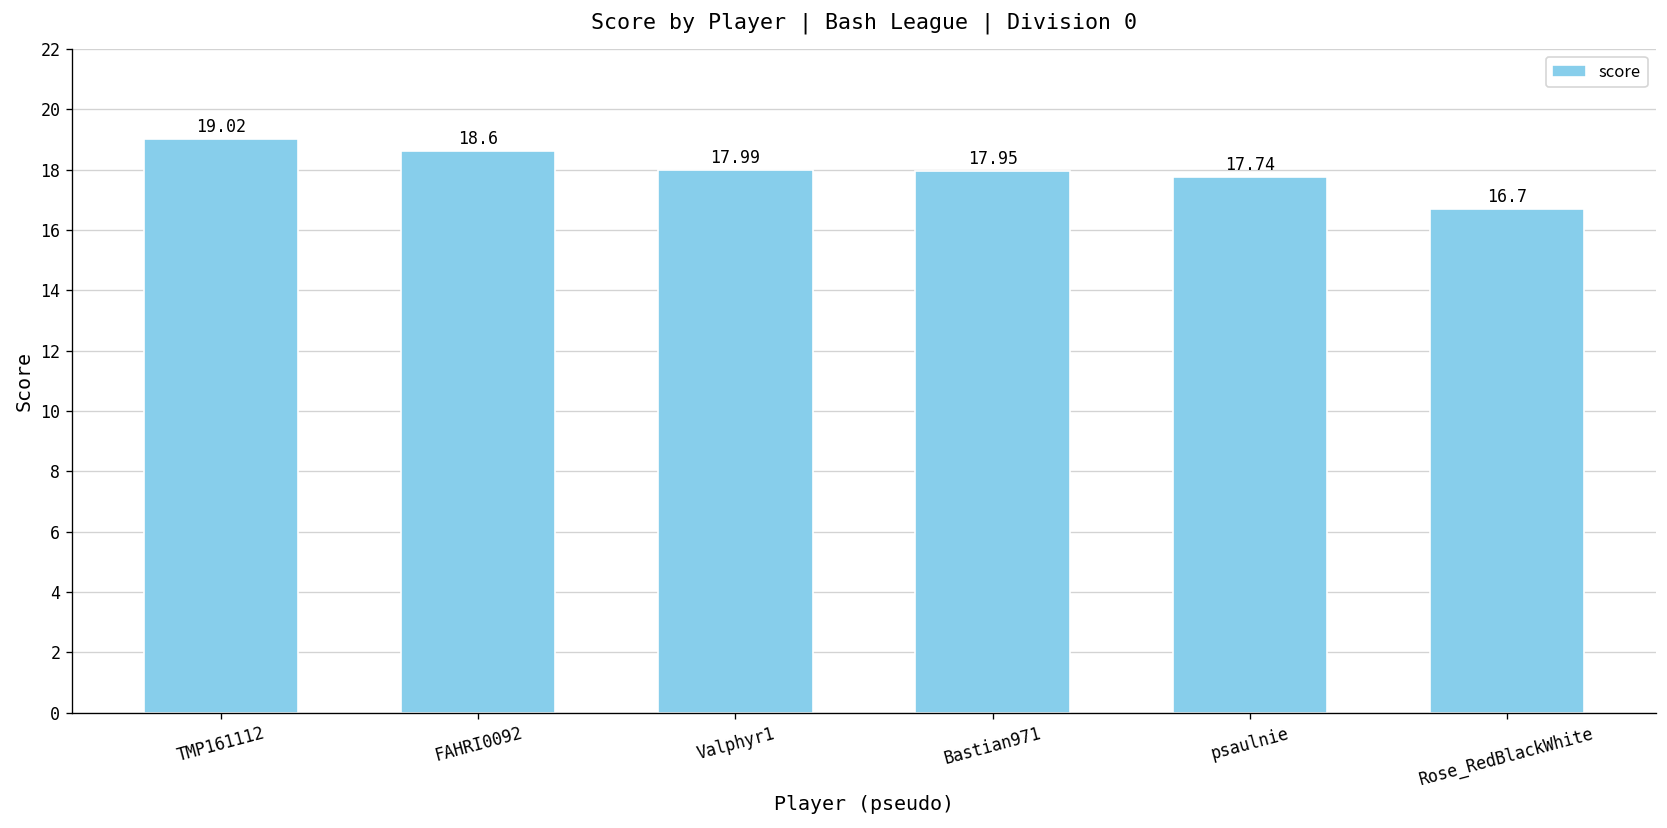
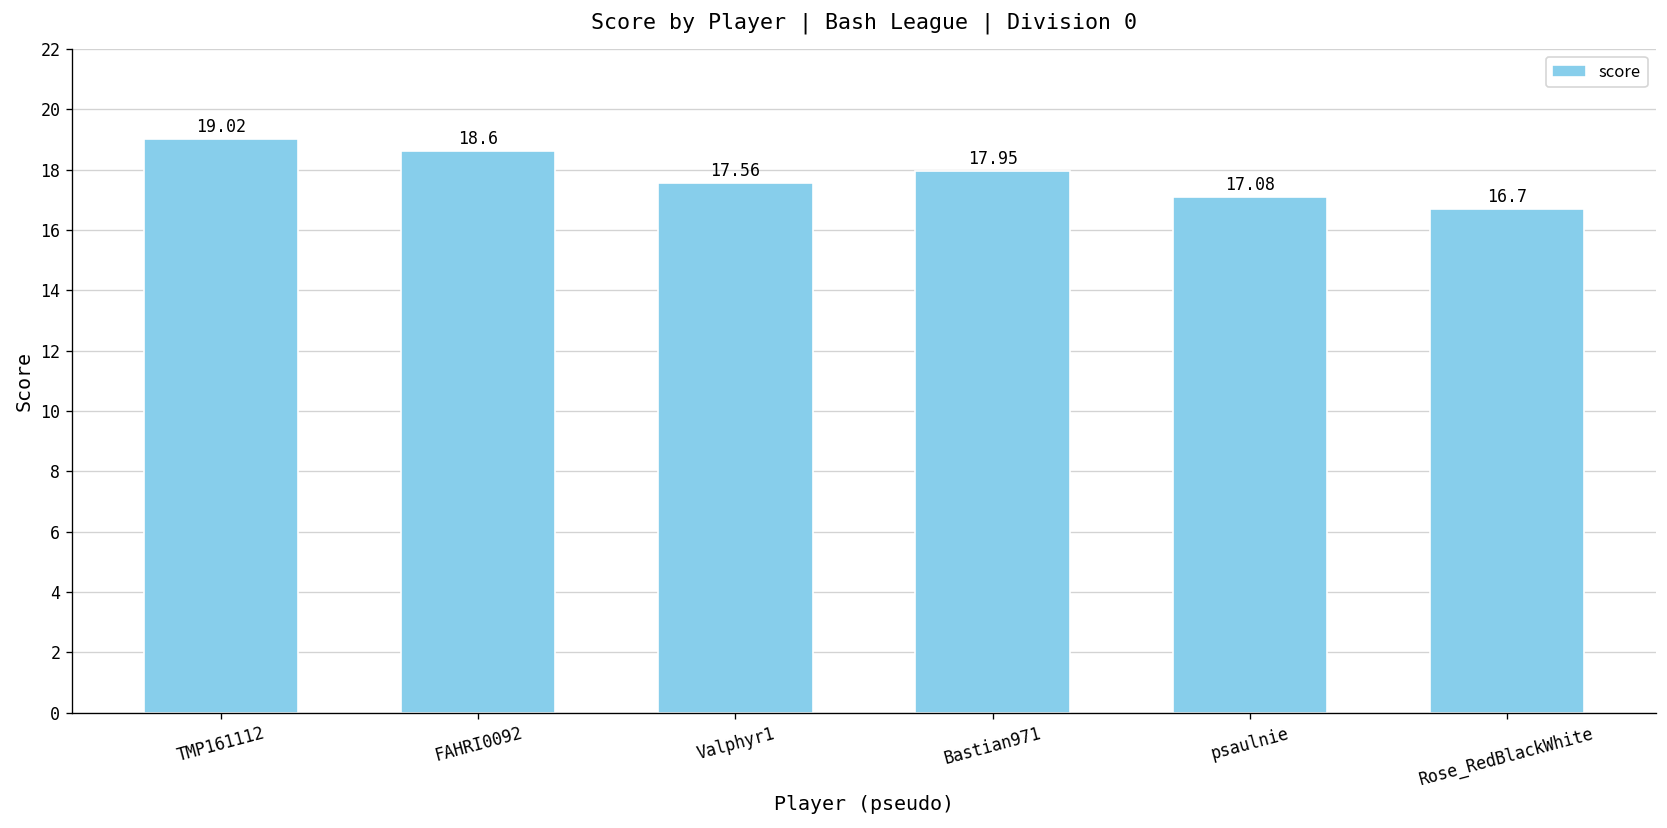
  {
    "TMP161112": 19.02,
    "FAHRI0092": 18.6,
-   "Valphyr1": 17.99,
+   "Valphyr1": 17.56,
    "Bastian971": 17.95,
-   "psaulnie": 17.74,
+   "psaulnie": 17.08,
    "Rose_RedBlackWhite": 16.7
  }
